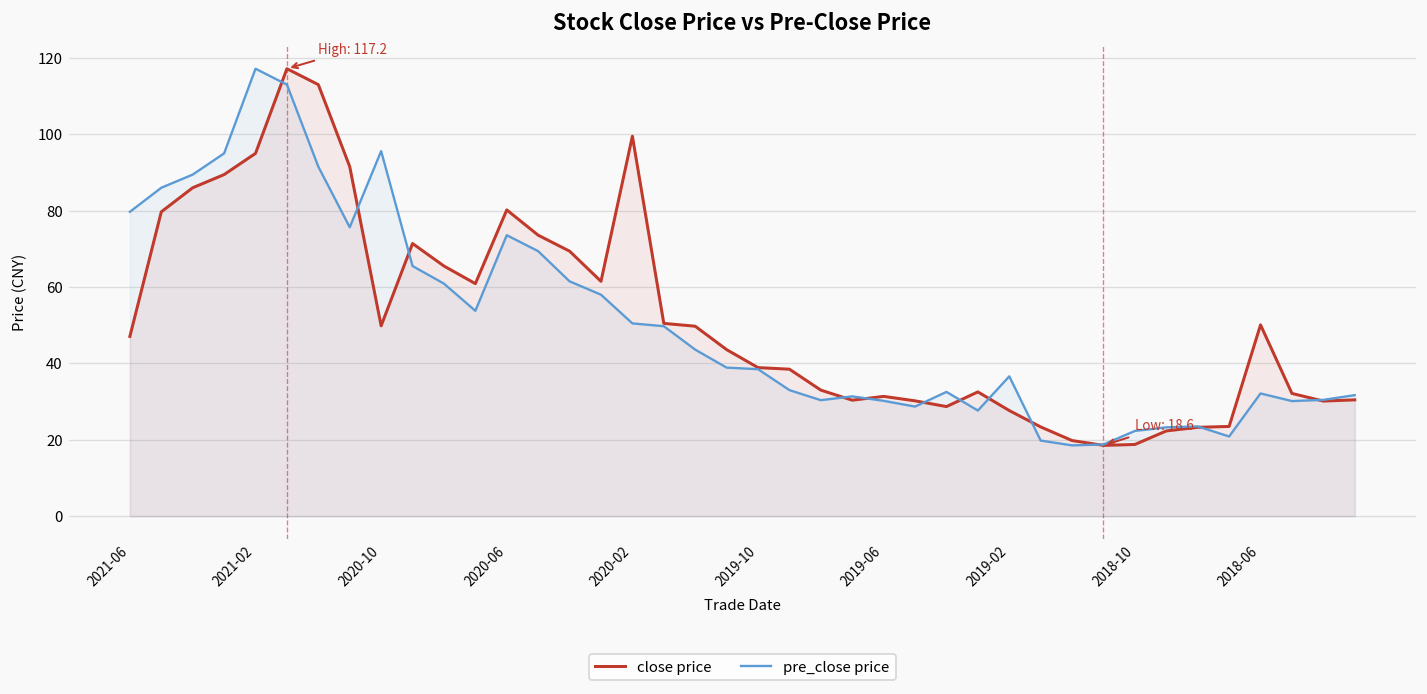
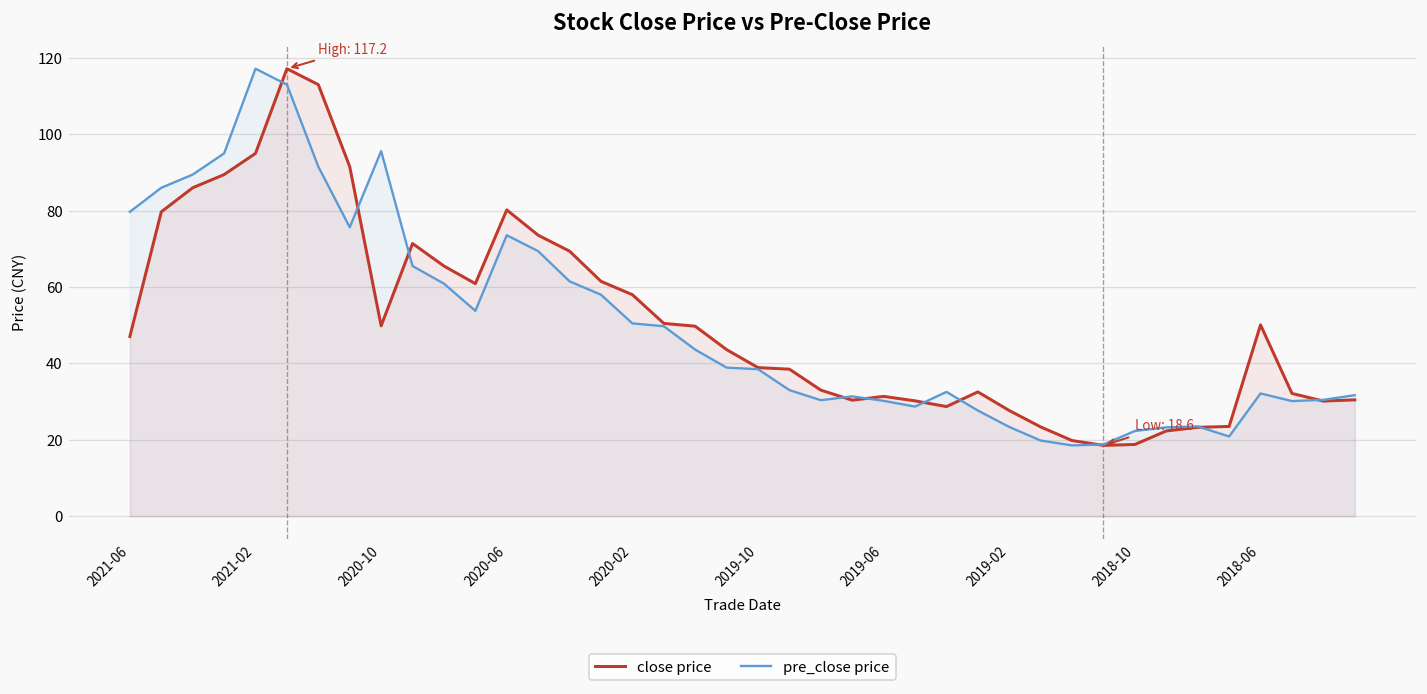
  {
    "close price": {
      "2021-06": 47,
      "2021-02": 95,
      "2020-10": 50,
      "2020-06": 80,
-     "2020-02": 100,
+     "2020-02": 58,
      "2019-06": 31,
      "2019-02": 28,
      "2018-06": 50
    },
    "pre_close price": {
      "2021-06": 80,
      "2021-02": 117,
      "2020-10": 96,
      "2020-06": 74,
      "2020-02": 50,
      "2019-06": 30,
-     "2019-02": 37,
+     "2019-02": 23,
      "2018-06": 32
    }
  }
